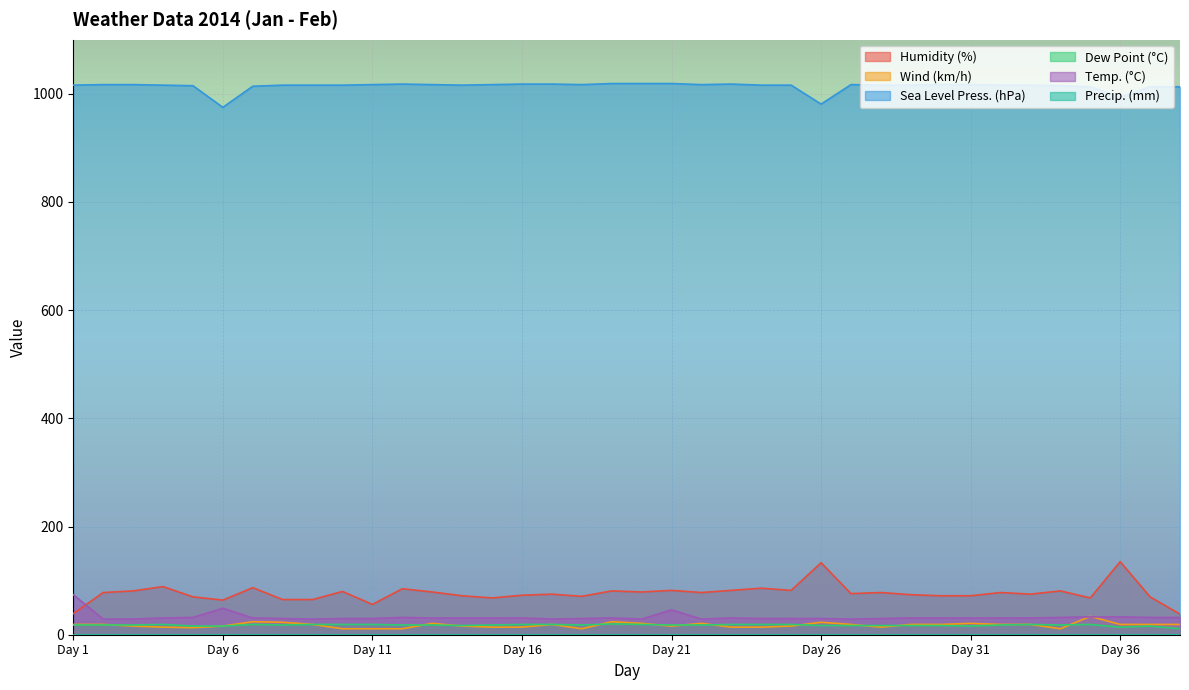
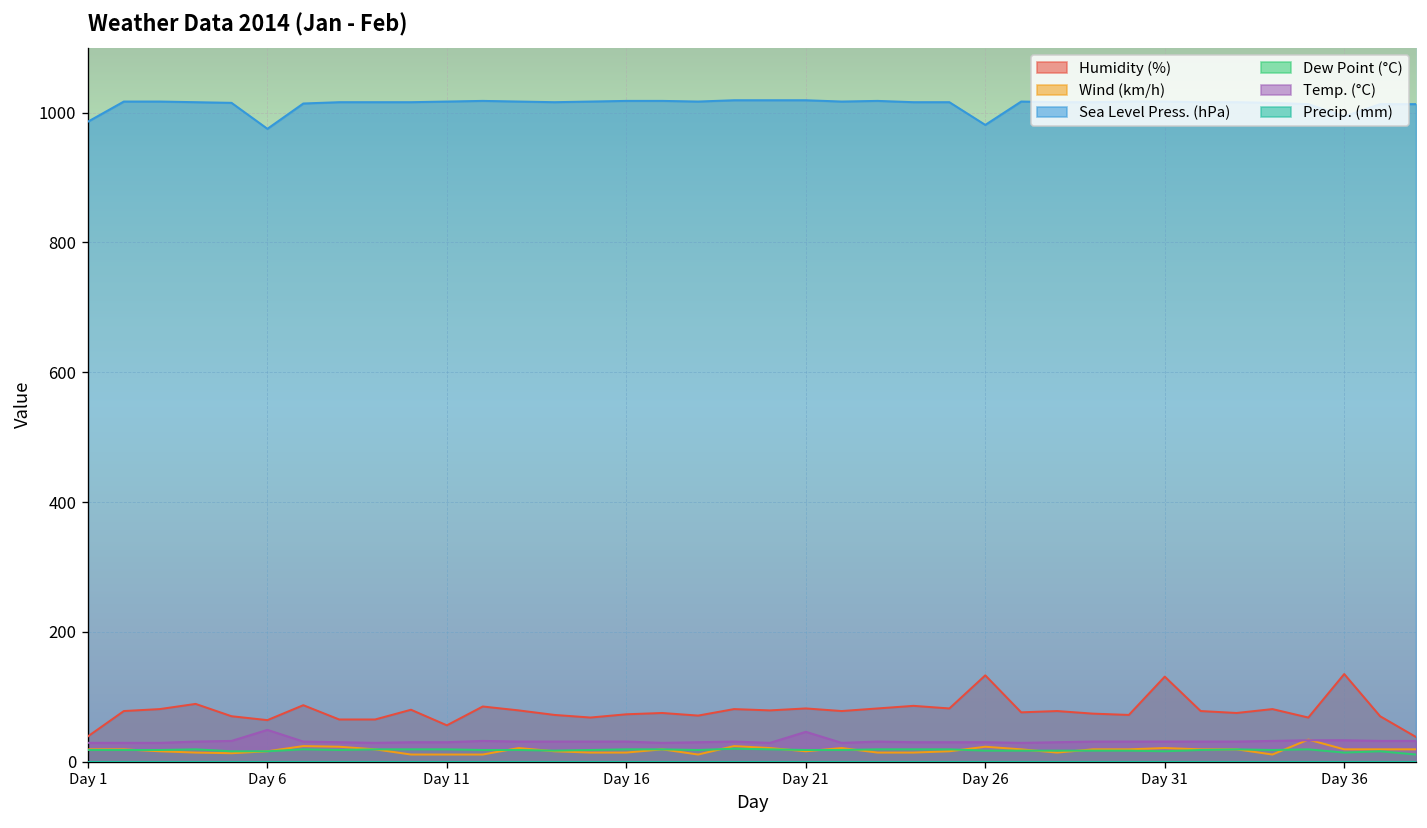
  {
    "Humidity (%)": {
      "Day 1": 40,
      "Day 6": 60,
      "Day 11": 60,
      "Day 16": 70,
      "Day 21": 80,
      "Day 26": 130,
-     "Day 31": 70,
+     "Day 31": 130,
      "Day 36": 140
    },
    "Wind (km/h)": {
      "Day 11": 10,
      "Day 16": 10,
      "Day 26": 20,
      "Day 31": 20,
      "Day 36": 20
    },
    "Sea Level Press. (hPa)": {
-     "Day 1": 1020,
+     "Day 1": 990,
      "Day 6": 980,
      "Day 11": 1020,
      "Day 16": 1020,
      "Day 21": 1020,
      "Day 26": 980
    },
    "Temp. (°C)": {
-     "Day 1": 70,
+     "Day 1": 30,
      "Day 6": 50,
      "Day 11": 30,
      "Day 16": 30,
      "Day 21": 50,
      "Day 26": 30,
      "Day 31": 30,
      "Day 36": 30
    }
  }
